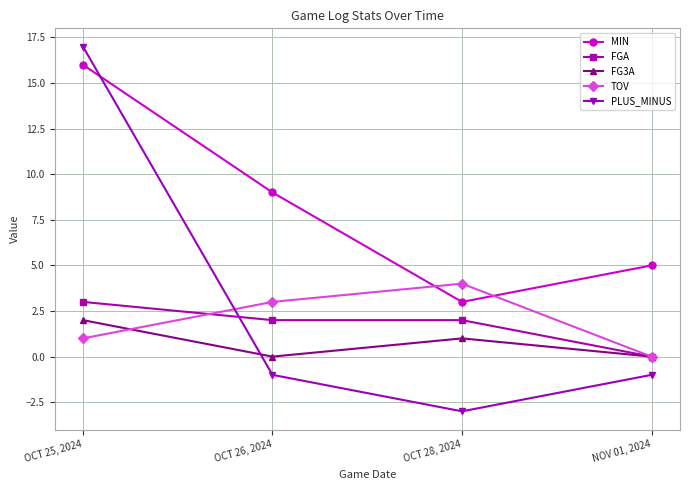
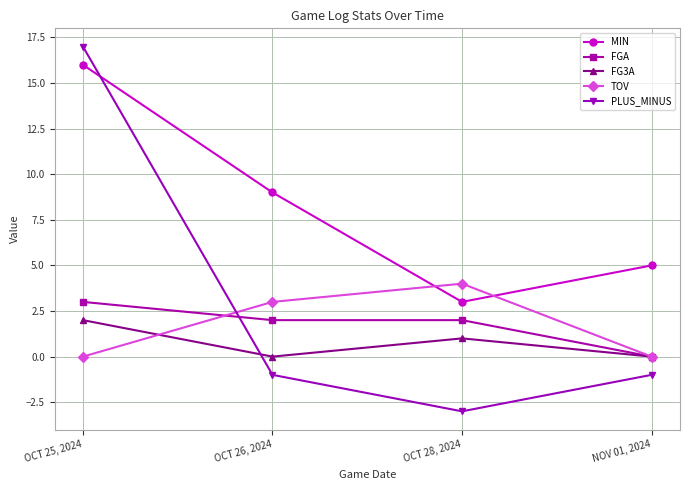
  {
    "TOV": {
-     "OCT 25, 2024": 1,
+     "OCT 25, 2024": 0,
      "OCT 26, 2024": 3,
      "OCT 28, 2024": 4
    }
  }
